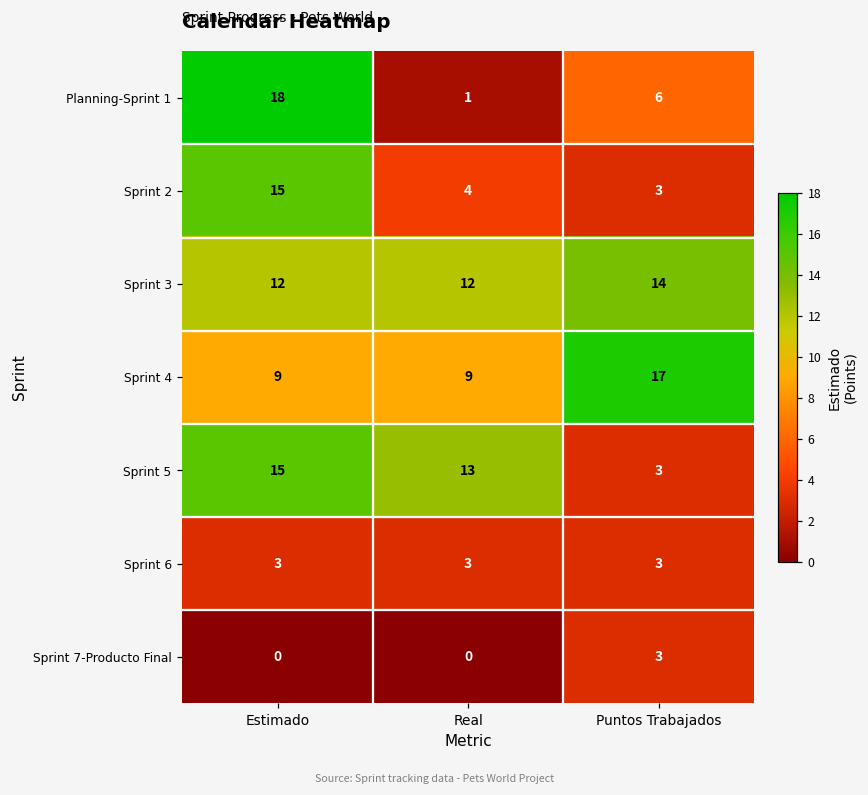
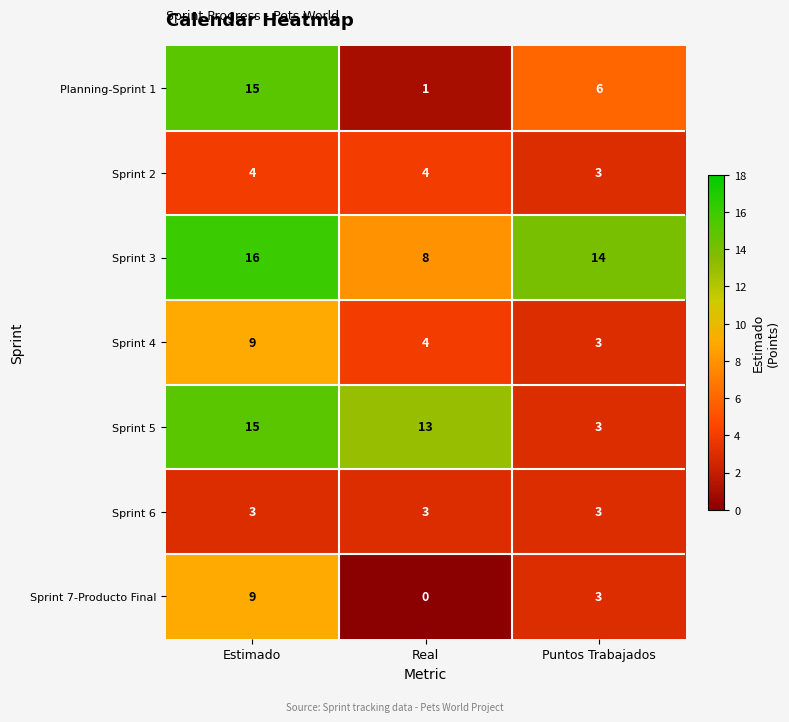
  {
    "Planning-Sprint 1": {
-     "Estimado": 18,
+     "Estimado": 15,
      "Real": 1,
      "Puntos Trabajados": 6
    },
    "Sprint 2": {
-     "Estimado": 15,
+     "Estimado": 4,
      "Real": 4,
      "Puntos Trabajados": 3
    },
    "Sprint 3": {
-     "Estimado": 12,
-     "Real": 12,
+     "Estimado": 16,
+     "Real": 8,
      "Puntos Trabajados": 14
    },
    "Sprint 4": {
      "Estimado": 9,
-     "Real": 9,
-     "Puntos Trabajados": 17
+     "Real": 4,
+     "Puntos Trabajados": 3
    },
    "Sprint 5": {
      "Estimado": 15,
      "Real": 13,
      "Puntos Trabajados": 3
    },
    "Sprint 6": {
      "Estimado": 3,
      "Real": 3,
      "Puntos Trabajados": 3
    },
    "Sprint 7-Producto Final": {
-     "Estimado": 0,
+     "Estimado": 9,
      "Real": 0,
      "Puntos Trabajados": 3
    }
  }
